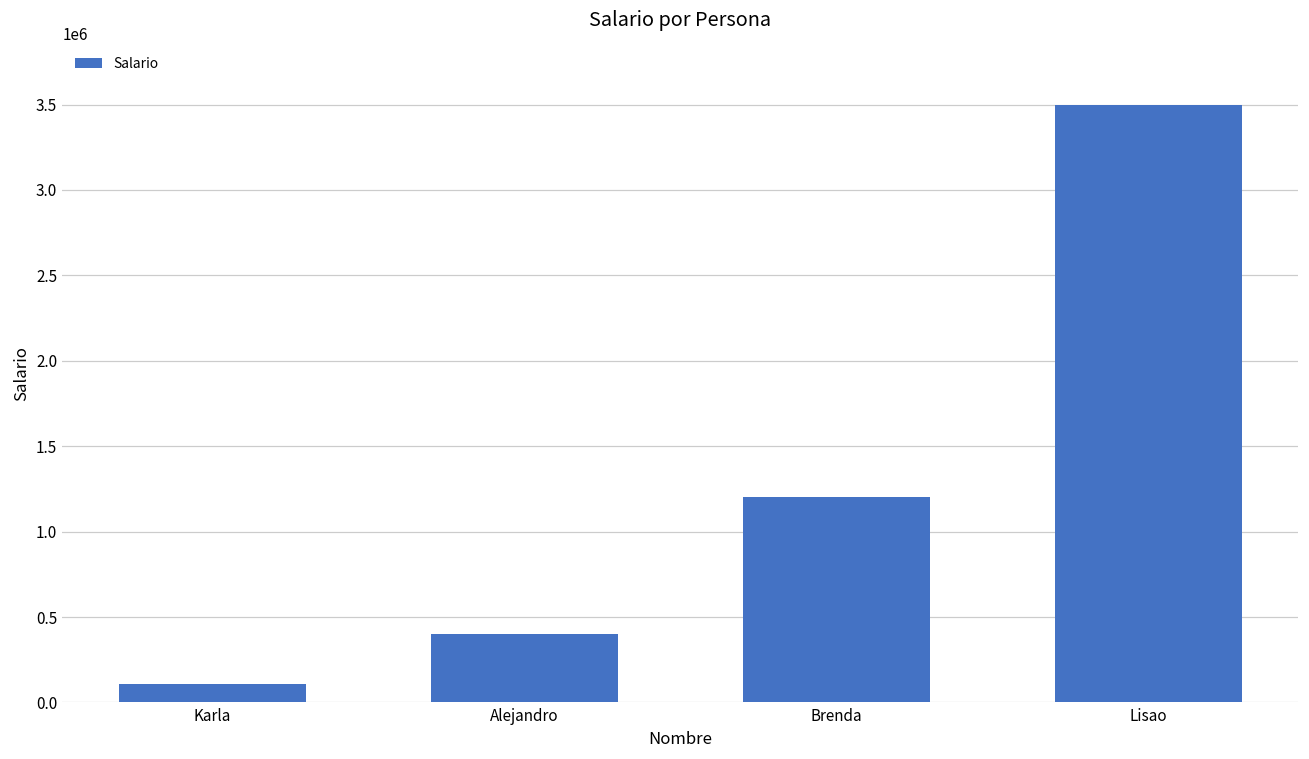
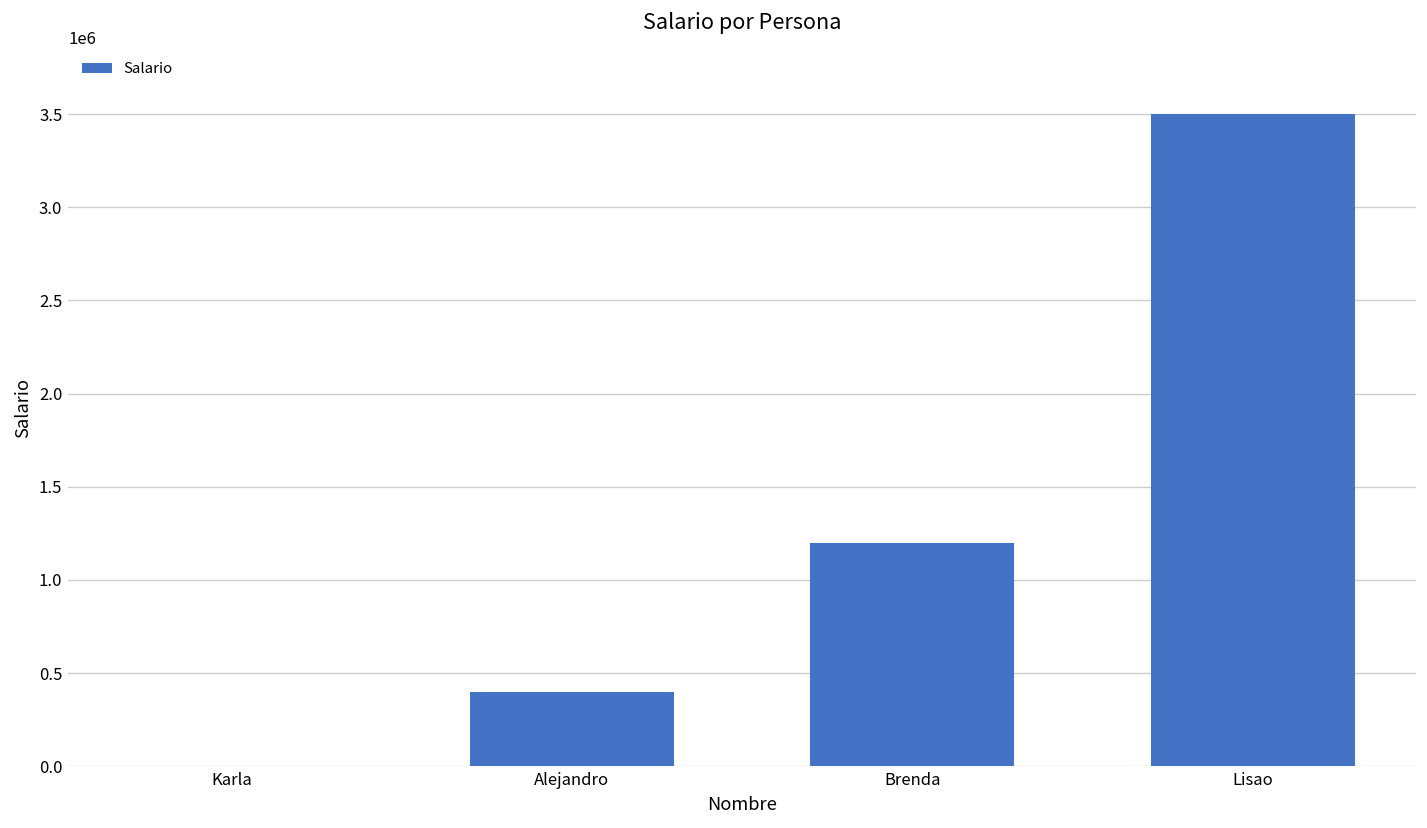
  {
-   "Karla": 110000,
+   "Karla": 0,
    "Alejandro": 400000,
    "Brenda": 1200000,
    "Lisao": 3500000
  }
